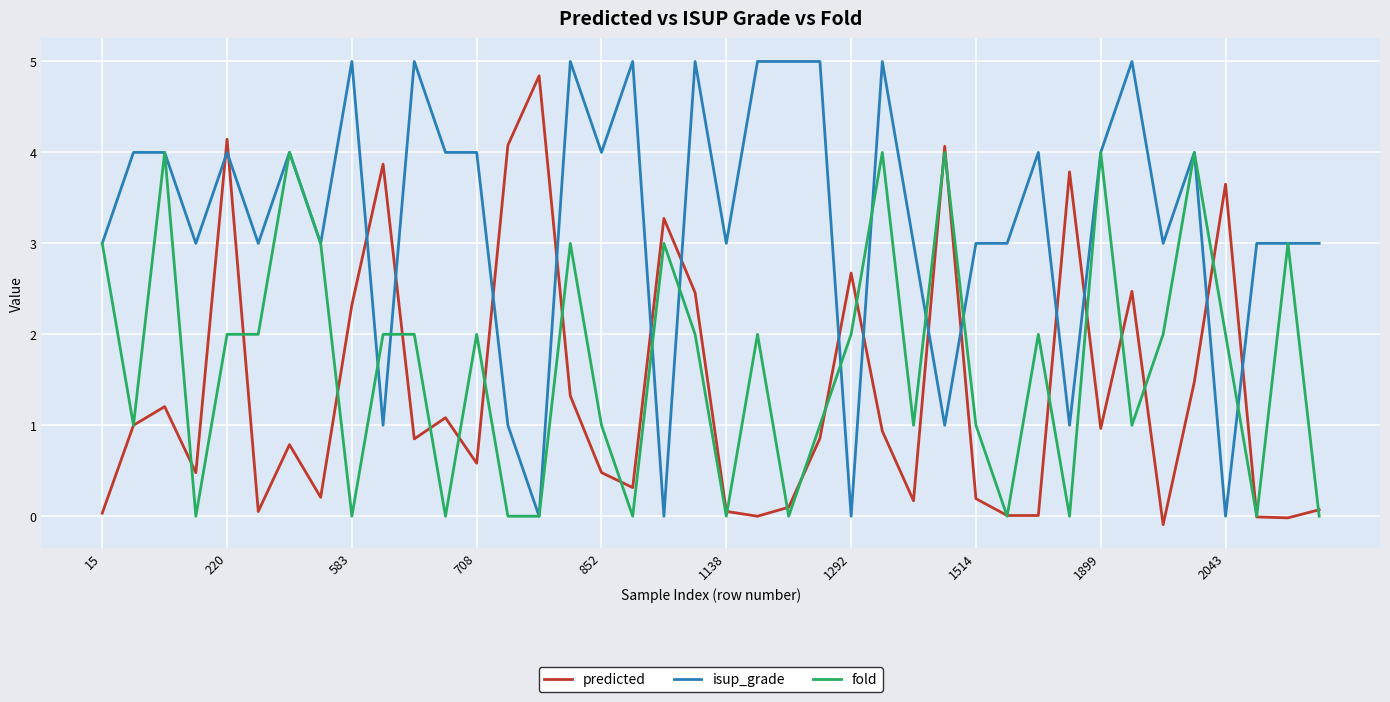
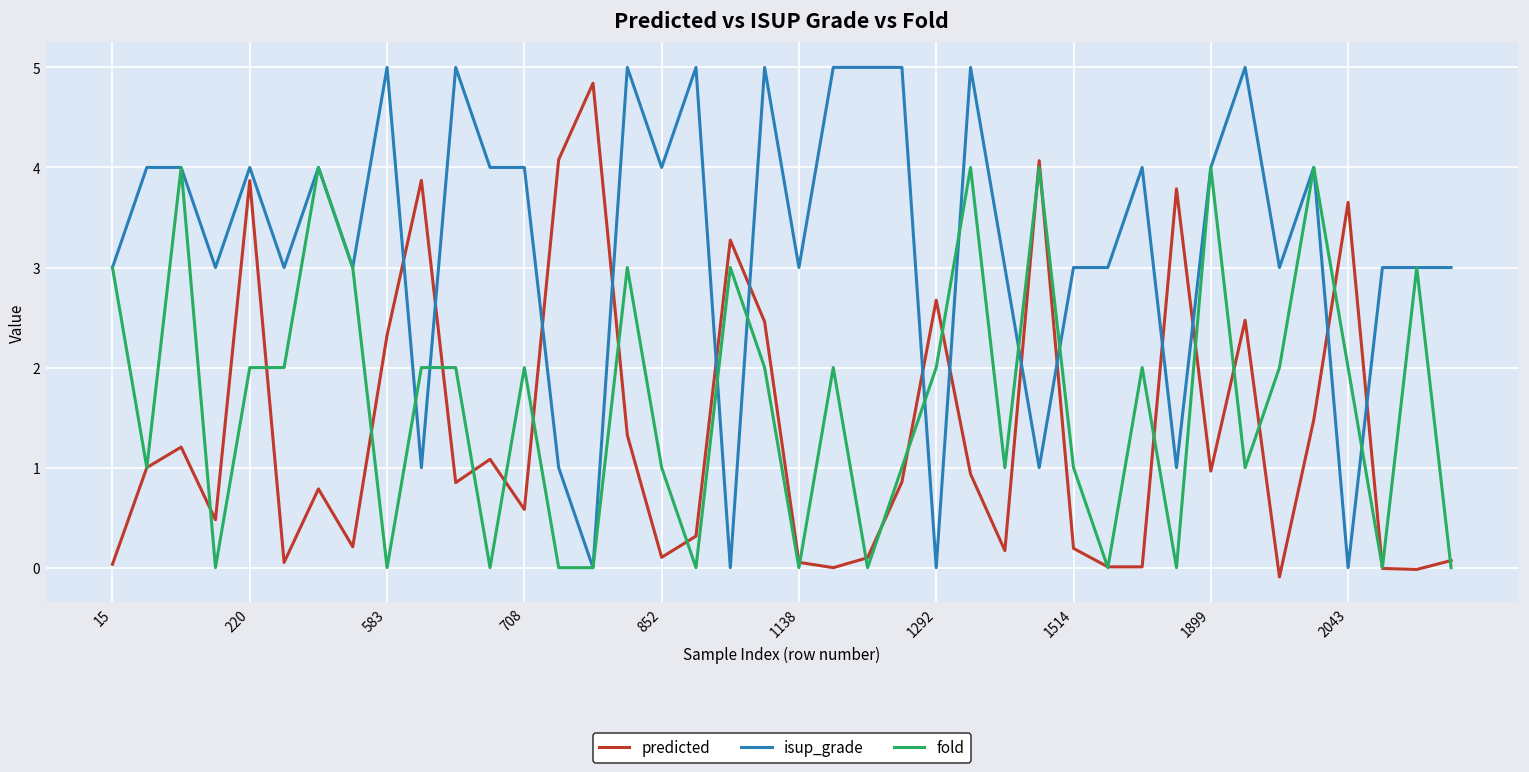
  {
    "predicted": {
      "15": 0.0,
-     "220": 4.1,
+     "220": 3.9,
      "583": 2.3,
      "708": 0.6,
-     "852": 0.5,
+     "852": 0.1,
      "1138": 0.1,
      "1292": 2.7,
      "1514": 0.2,
      "1899": 1.0,
      "2043": 3.7
    },
    "isup_grade": {
      "220": 4.0,
      "583": 5.0,
      "708": 4.0,
      "852": 4.0,
      "1138": 3.0,
      "1292": 0.0,
      "1514": 3.0,
      "2043": 0.0
    },
    "fold": {
      "220": 2.0,
      "583": 0.0,
      "708": 2.0,
      "852": 1.0,
      "1138": 0.0,
      "1292": 2.0,
      "1514": 1.0,
      "2043": 2.0
    }
  }
